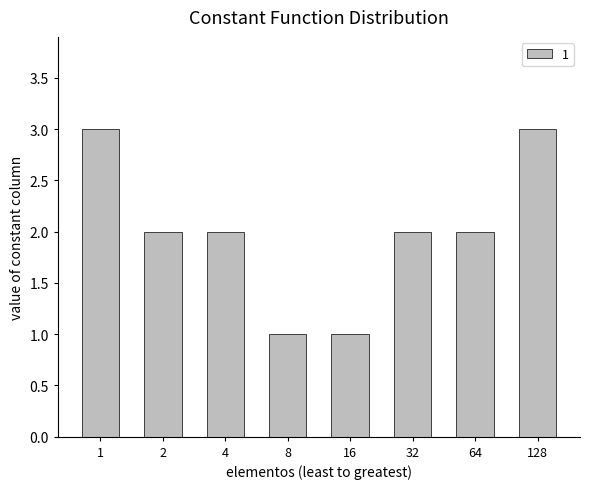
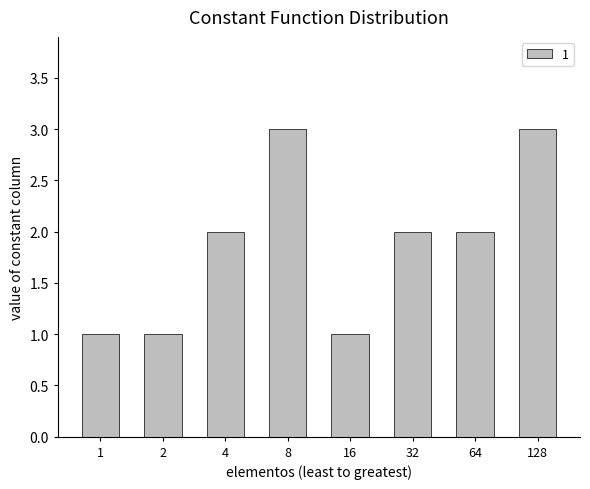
  {
-   "1": 3,
-   "2": 2,
+   "1": 1,
+   "2": 1,
    "4": 2,
-   "8": 1,
+   "8": 3,
    "16": 1,
    "32": 2,
    "64": 2,
    "128": 3
  }
